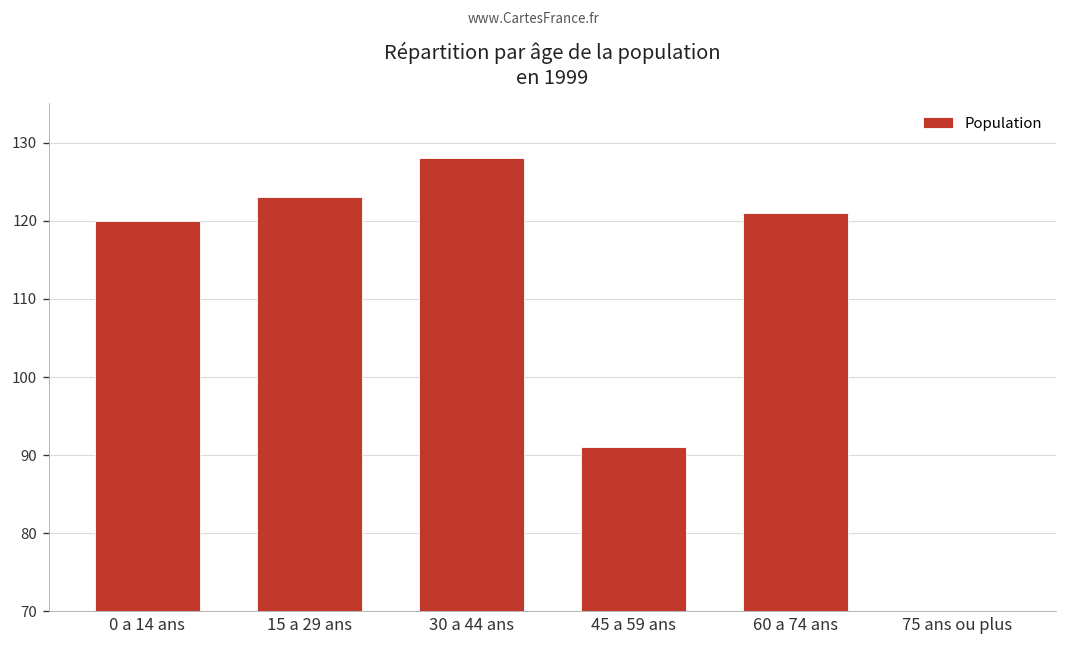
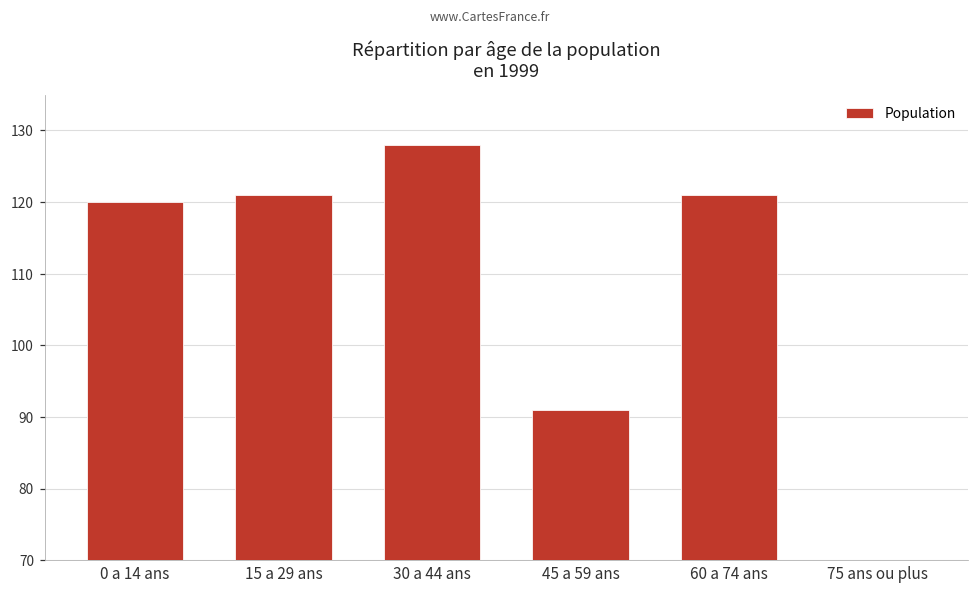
  {
    "0 a 14 ans": 120,
-   "15 a 29 ans": 123,
+   "15 a 29 ans": 121,
    "30 a 44 ans": 128,
    "45 a 59 ans": 91,
    "60 a 74 ans": 121
  }
